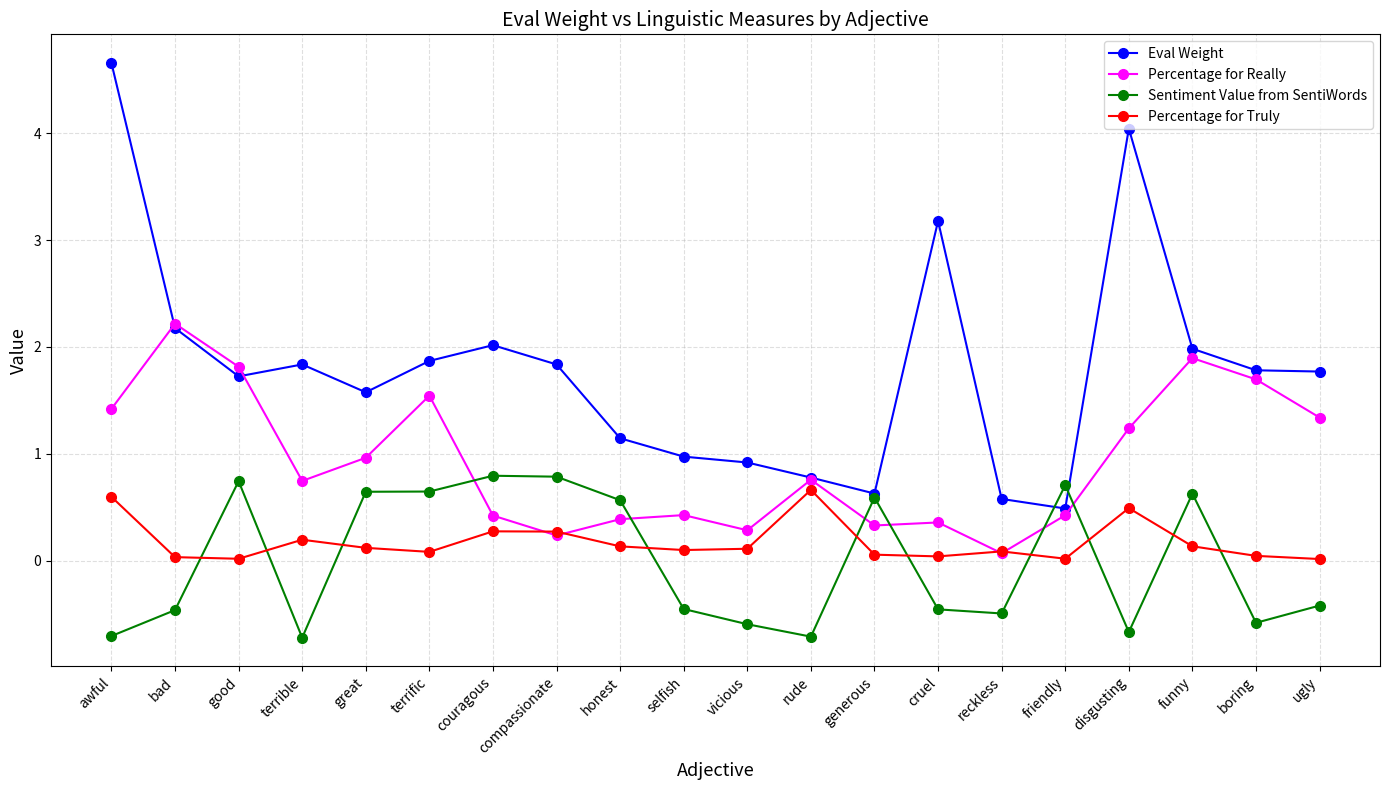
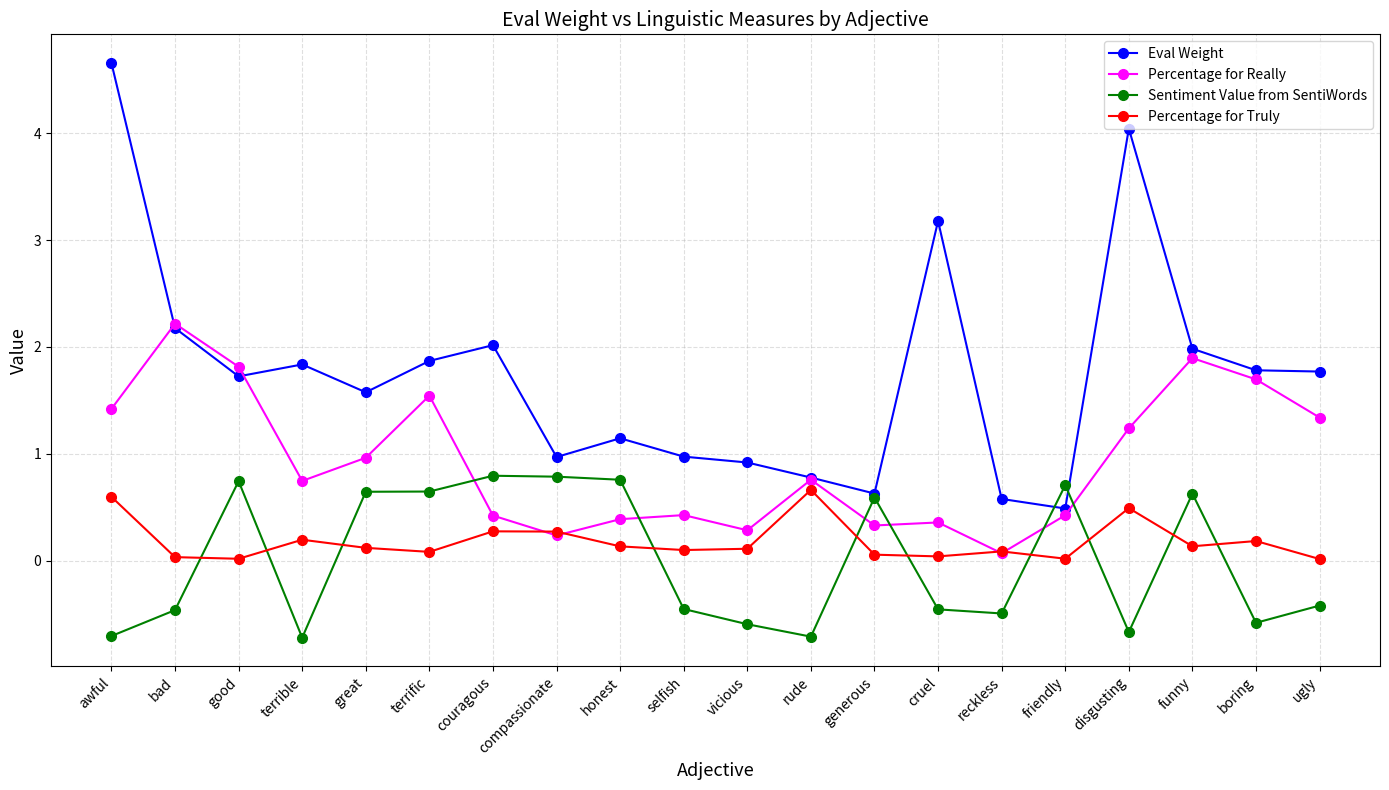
  {
    "Eval Weight": {
      "awful": 4.66,
      "bad": 2.18,
      "good": 1.72,
      "terrible": 1.84,
      "great": 1.58,
      "terrific": 1.87,
      "couragous": 2.02,
-     "compassionate": 1.84,
+     "compassionate": 0.97,
      "honest": 1.14,
      "selfish": 0.97,
      "vicious": 0.92,
      "generous": 0.63,
      "cruel": 3.18,
      "reckless": 0.58,
      "friendly": 0.49,
      "funny": 1.98,
      "boring": 1.78,
      "ugly": 1.77
    },
    "Percentage for Really": {
      "awful": 1.42,
      "bad": 2.22,
      "good": 1.81,
      "terrible": 0.75,
      "great": 0.96,
      "terrific": 1.54,
      "couragous": 0.42,
      "compassionate": 0.24,
      "honest": 0.39,
      "selfish": 0.43,
      "vicious": 0.28,
      "generous": 0.33,
      "cruel": 0.36,
      "friendly": 0.42,
      "disgusting": 1.24,
      "funny": 1.90,
      "boring": 1.70,
      "ugly": 1.34
    },
    "Sentiment Value from SentiWords": {
      "awful": -0.71,
      "bad": -0.46,
      "good": 0.74,
      "terrible": -0.72,
      "great": 0.64,
      "terrific": 0.65,
      "couragous": 0.79,
      "compassionate": 0.79,
-     "honest": 0.57,
+     "honest": 0.76,
      "selfish": -0.45,
      "vicious": -0.60,
      "rude": -0.71,
      "generous": 0.59,
      "cruel": -0.46,
      "reckless": -0.49,
      "friendly": 0.71,
      "disgusting": -0.67,
      "funny": 0.63,
      "boring": -0.58,
      "ugly": -0.42
    },
    "Percentage for Truly": {
      "awful": 0.60,
      "bad": 0.03,
      "good": 0.02,
      "terrible": 0.20,
      "great": 0.12,
      "terrific": 0.08,
      "couragous": 0.27,
      "compassionate": 0.27,
      "honest": 0.13,
      "selfish": 0.10,
      "vicious": 0.11,
      "rude": 0.66,
      "generous": 0.06,
      "cruel": 0.04,
      "friendly": 0.02,
      "disgusting": 0.49,
      "funny": 0.13,
-     "boring": 0.04,
+     "boring": 0.18,
      "ugly": 0.01
    }
  }
